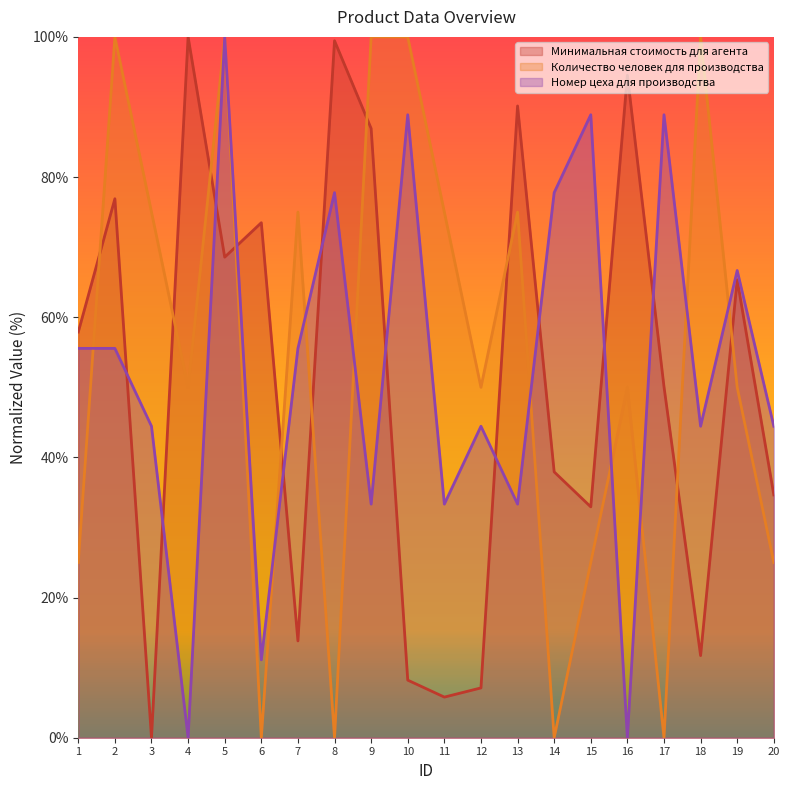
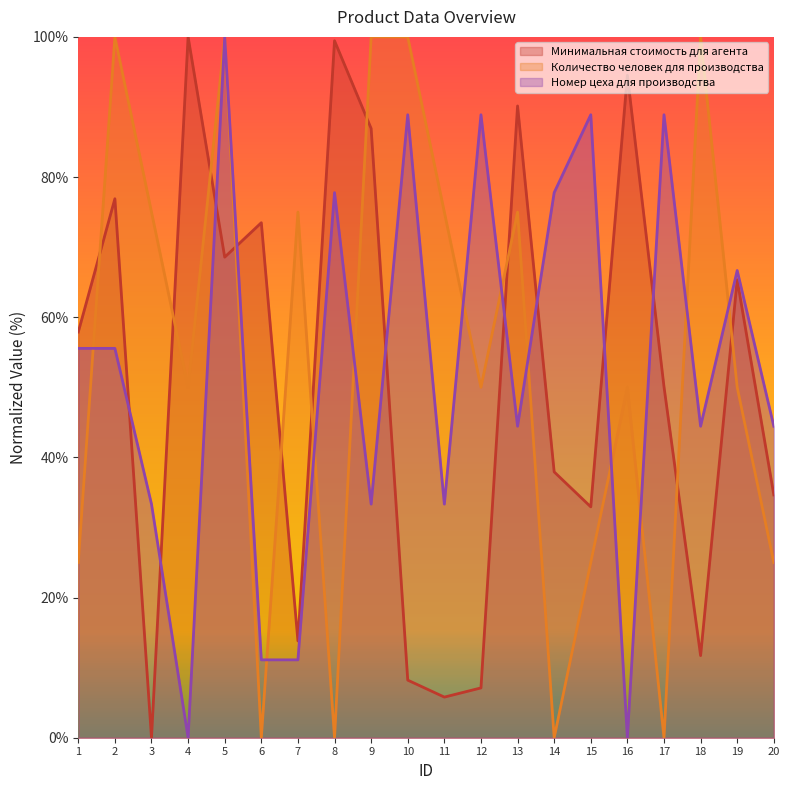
  {
    "Номер цеха для производства": {
      "1": "56%",
      "2": "56%",
-     "3": "44%",
+     "3": "33%",
      "4": "0%",
      "6": "11%",
-     "7": "56%",
+     "7": "11%",
      "8": "78%",
      "9": "33%",
      "10": "89%",
      "11": "33%",
-     "12": "44%",
-     "13": "33%",
+     "12": "89%",
+     "13": "44%",
      "14": "78%",
      "15": "89%",
      "16": "0%",
      "17": "89%",
      "18": "44%",
      "19": "67%",
      "20": "44%"
    }
  }
